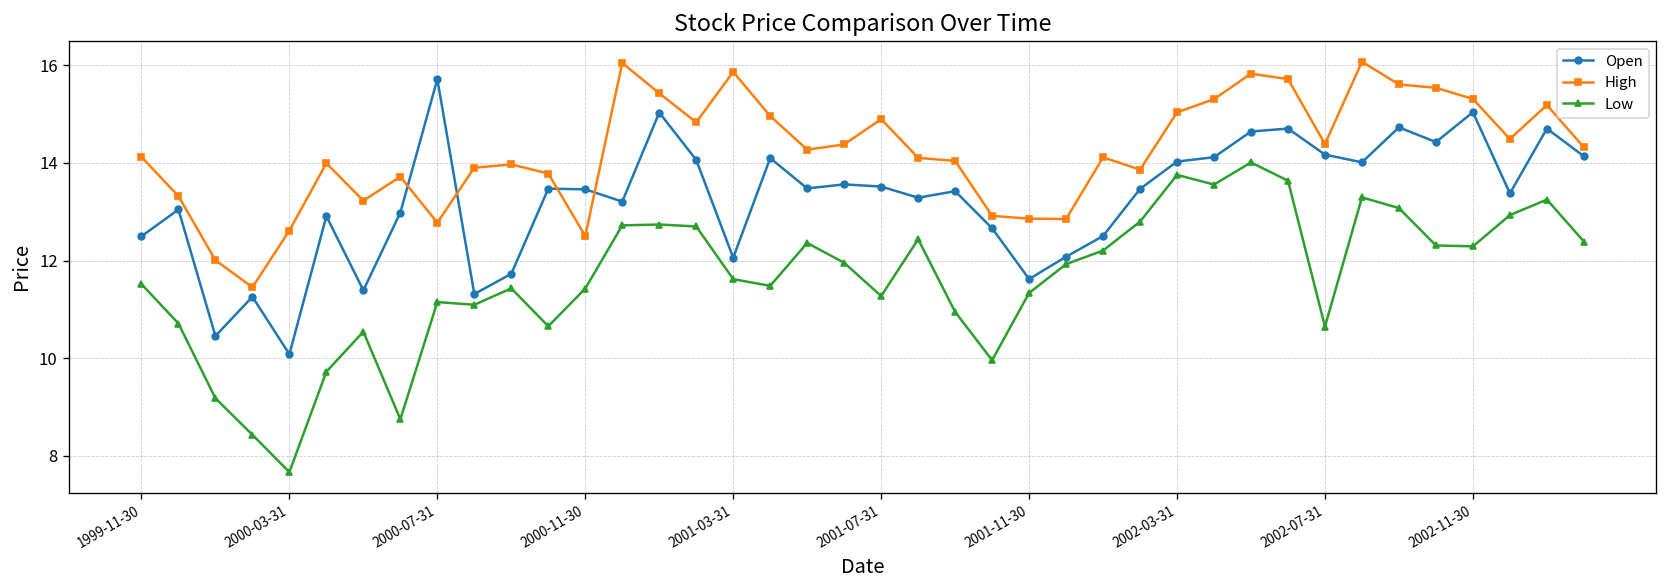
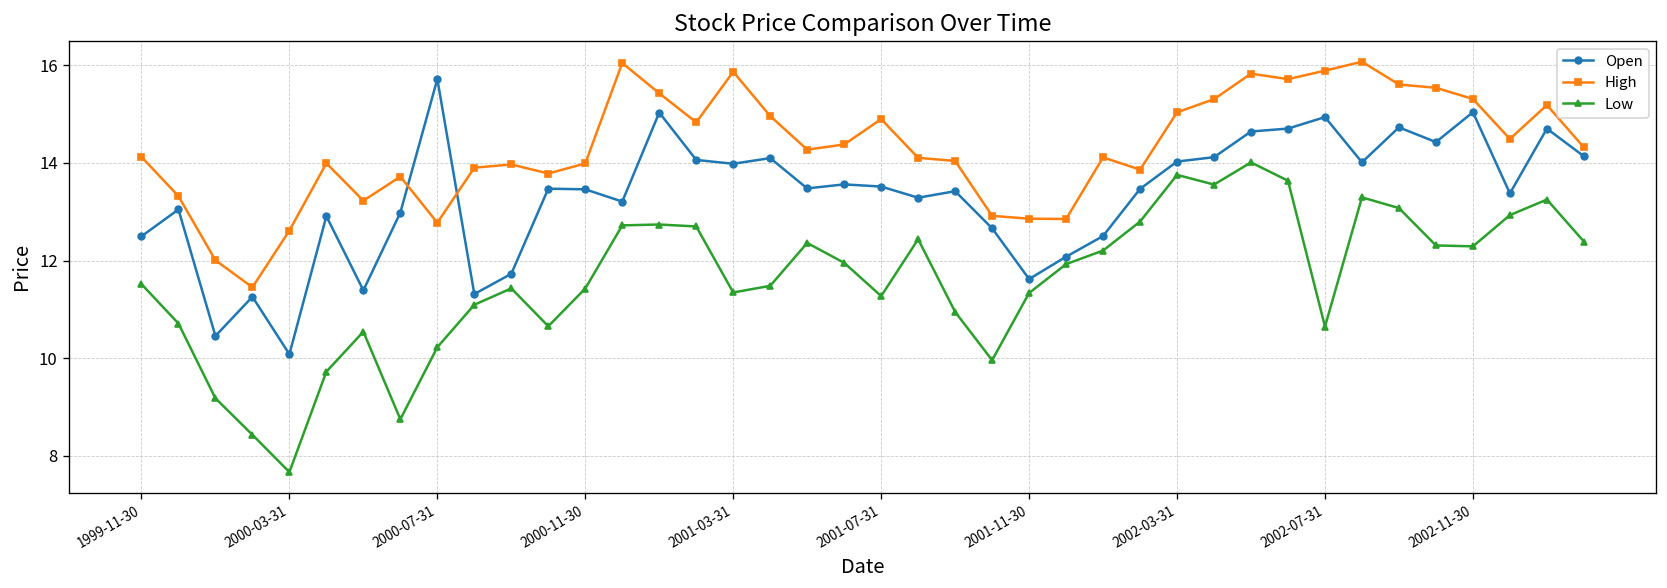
  {
    "Open": {
      "1999-11-30": 12.5,
      "2000-03-31": 10.1,
      "2000-07-31": 15.7,
      "2000-11-30": 13.5,
-     "2001-03-31": 12.1,
+     "2001-03-31": 14.0,
      "2001-07-31": 13.5,
      "2001-11-30": 11.6,
      "2002-03-31": 14.0,
-     "2002-07-31": 14.2,
+     "2002-07-31": 14.9,
      "2002-11-30": 15.0
    },
    "High": {
      "1999-11-30": 14.1,
      "2000-03-31": 12.6,
      "2000-07-31": 12.8,
-     "2000-11-30": 12.5,
+     "2000-11-30": 14.0,
      "2001-03-31": 15.9,
      "2001-07-31": 14.9,
      "2001-11-30": 12.9,
      "2002-03-31": 15.0,
-     "2002-07-31": 14.4,
+     "2002-07-31": 15.9,
      "2002-11-30": 15.3
    },
    "Low": {
      "1999-11-30": 11.5,
      "2000-03-31": 7.7,
-     "2000-07-31": 11.1,
+     "2000-07-31": 10.2,
      "2000-11-30": 11.4,
-     "2001-03-31": 11.6,
+     "2001-03-31": 11.3,
      "2001-07-31": 11.3,
      "2001-11-30": 11.3,
      "2002-03-31": 13.8,
      "2002-07-31": 10.6,
      "2002-11-30": 12.3
    }
  }
